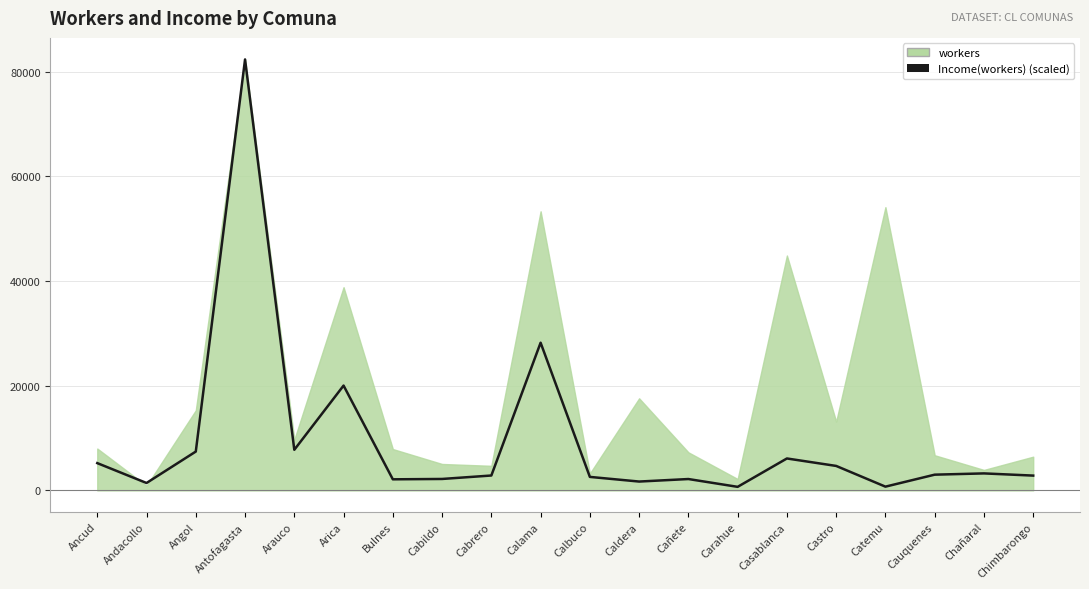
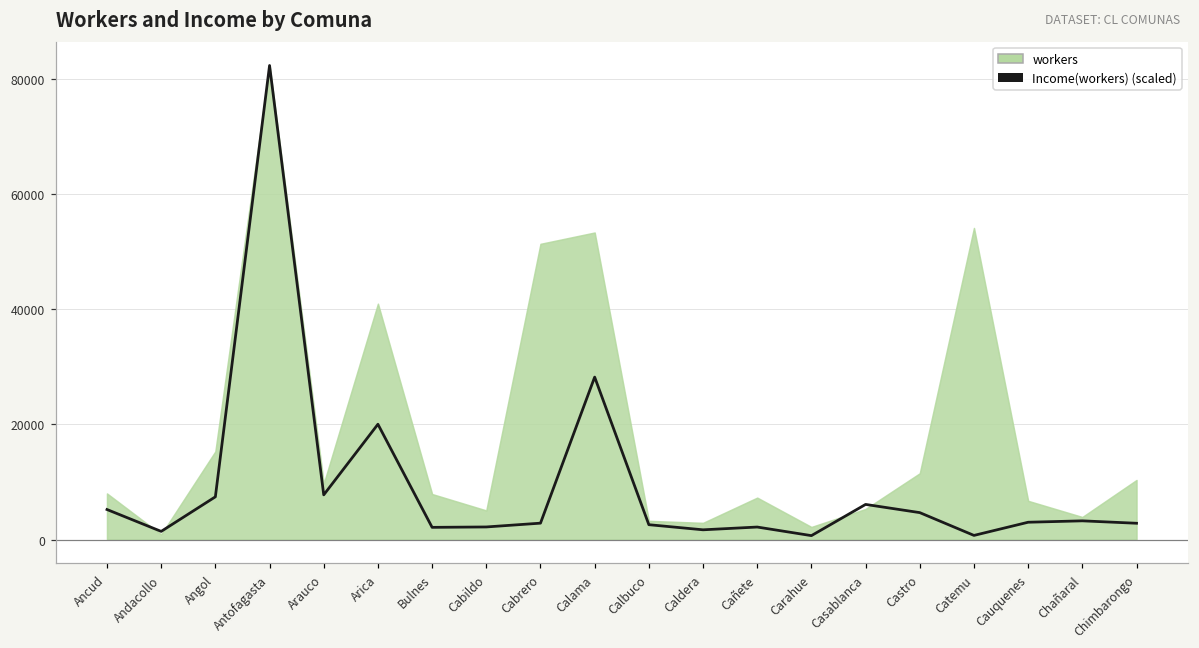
  {
    "workers": {
      "Ancud": 8000,
      "Andacollo": 1000,
      "Angol": 15000,
      "Arauco": 10000,
-     "Arica": 39000,
+     "Arica": 41000,
      "Bulnes": 8000,
      "Cabildo": 5000,
-     "Cabrero": 5000,
+     "Cabrero": 51000,
      "Calama": 53000,
      "Calbuco": 3000,
-     "Caldera": 18000,
+     "Caldera": 3000,
      "Cañete": 7000,
      "Carahue": 2000,
-     "Casablanca": 45000,
-     "Castro": 13000,
+     "Casablanca": 5000,
+     "Castro": 12000,
      "Catemu": 54000,
      "Cauquenes": 7000,
      "Chañaral": 4000,
-     "Chimbarongo": 6000
+     "Chimbarongo": 10000
    }
  }
